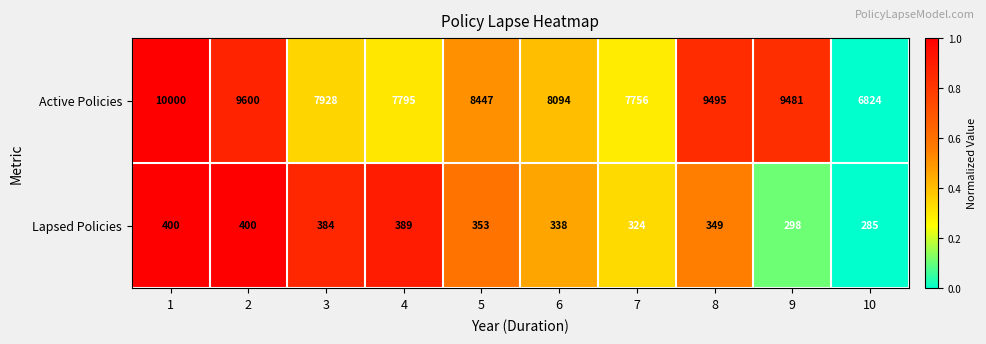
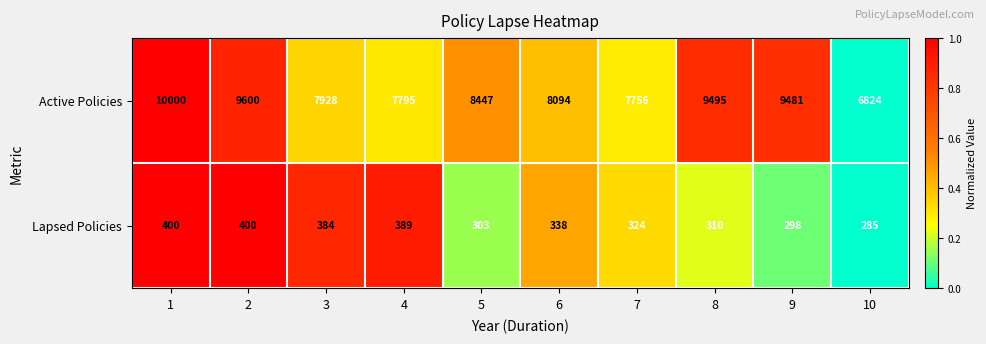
  {
    "Active Policies": {
      "1": 10000,
      "2": 9600,
      "3": 7928,
      "4": 7795,
      "5": 8447,
      "6": 8094,
      "7": 7756,
      "8": 9495,
      "9": 9481,
      "10": 6824
    },
    "Lapsed Policies": {
      "1": 400,
      "2": 400,
      "3": 384,
      "4": 389,
-     "5": 353,
+     "5": 303,
      "6": 338,
      "7": 324,
-     "8": 349,
+     "8": 310,
      "9": 298,
      "10": 285
    }
  }
